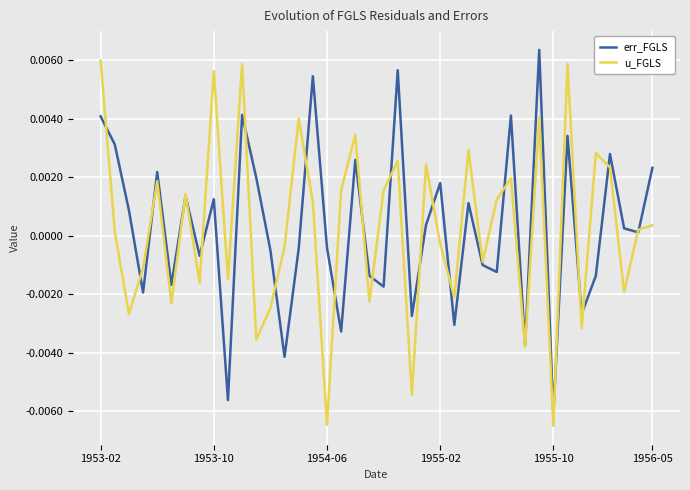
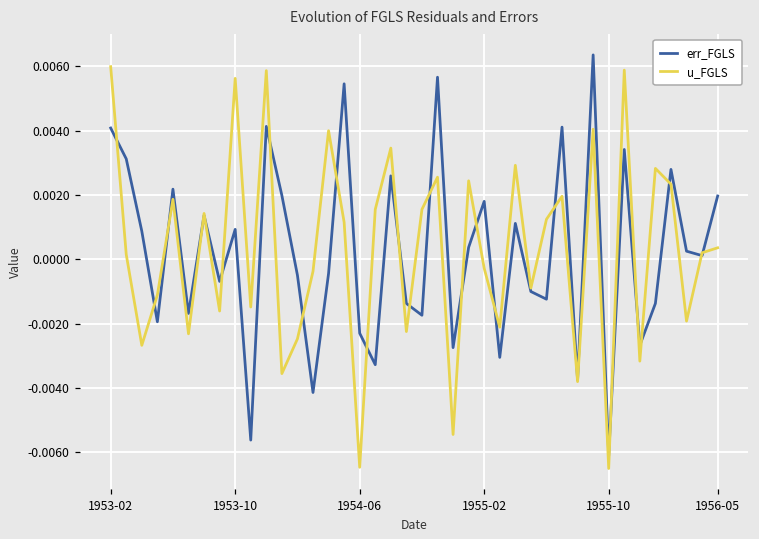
  {
    "err_FGLS": {
      "1953-02": 0.0041,
-     "1953-10": 0.0013,
-     "1954-06": -0.0004,
+     "1953-10": 0.0009,
+     "1954-06": -0.0023,
      "1955-02": 0.0018,
      "1955-10": -0.0061,
-     "1956-05": 0.0023
+     "1956-05": 0.0020
    },
    "u_FGLS": {
      "1953-02": 0.0060,
      "1953-10": 0.0056,
      "1954-06": -0.0065,
      "1955-02": -0.0003,
      "1955-10": -0.0065,
      "1956-05": 0.0004
    }
  }
